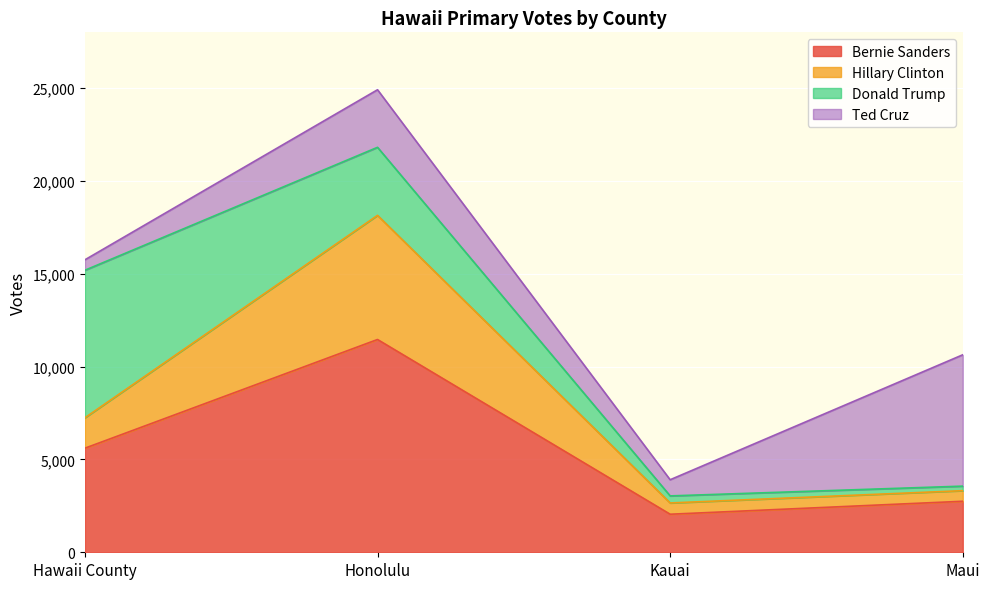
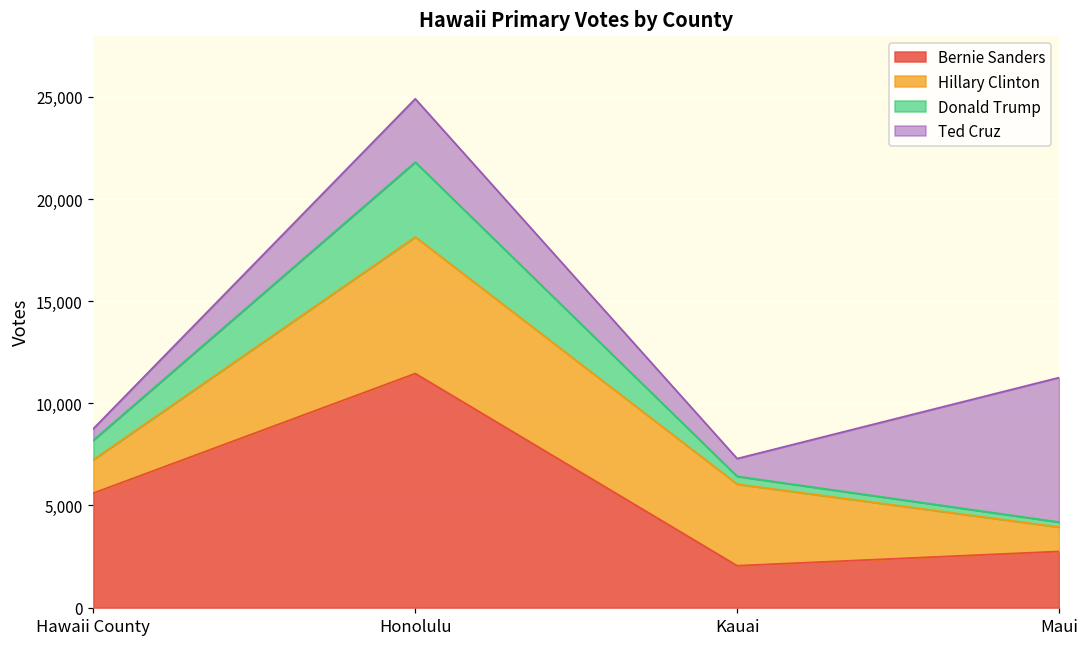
  {
    "Bernie Sanders": {
      "Hawaii County": "5,600",
      "Honolulu": "11,500",
      "Kauai": "2,000",
      "Maui": "2,700"
    },
    "Hillary Clinton": {
      "Hawaii County": "1,600",
      "Honolulu": "6,700",
-     "Kauai": "600",
-     "Maui": "600"
+     "Kauai": "4,000",
+     "Maui": "1,200"
    },
    "Donald Trump": {
-     "Hawaii County": "7,900",
+     "Hawaii County": "1,000",
      "Honolulu": "3,700",
      "Kauai": "400",
      "Maui": "200"
    },
    "Ted Cruz": {
      "Hawaii County": "600",
      "Honolulu": "3,100",
      "Kauai": "900",
      "Maui": "7,100"
    }
  }
